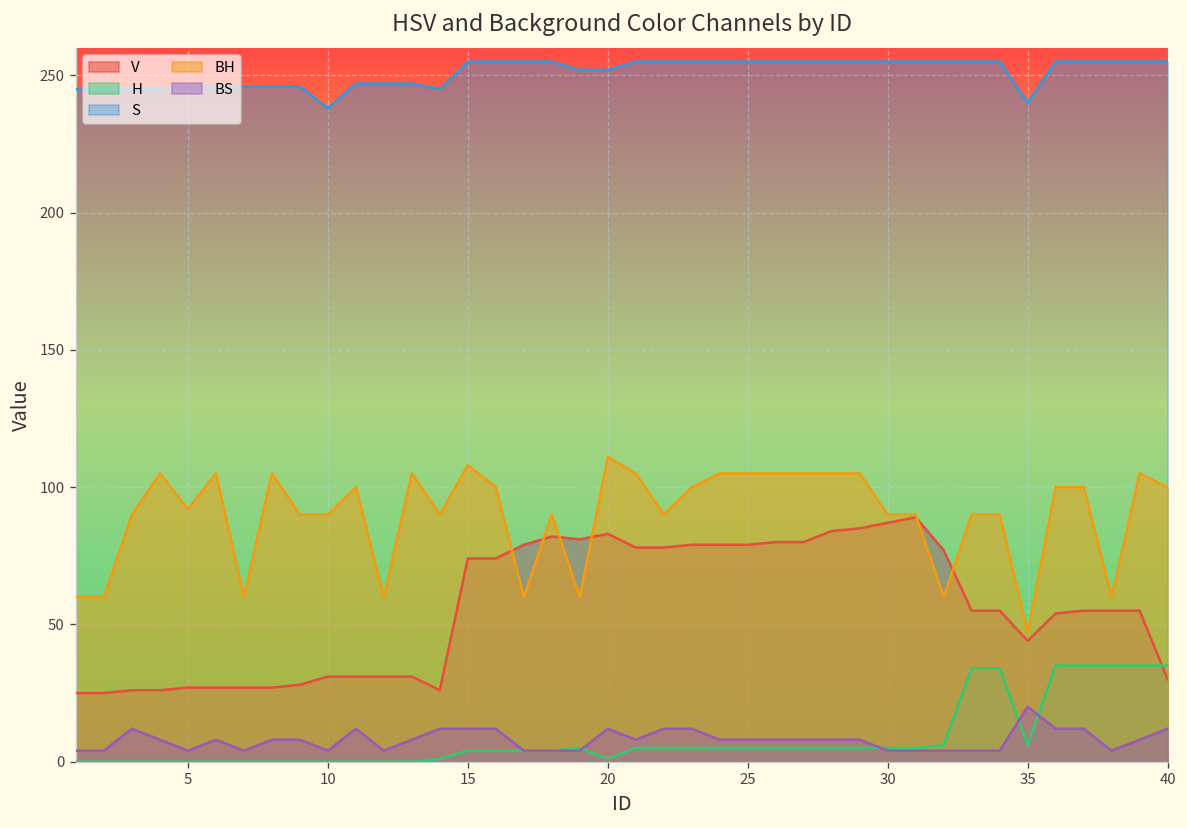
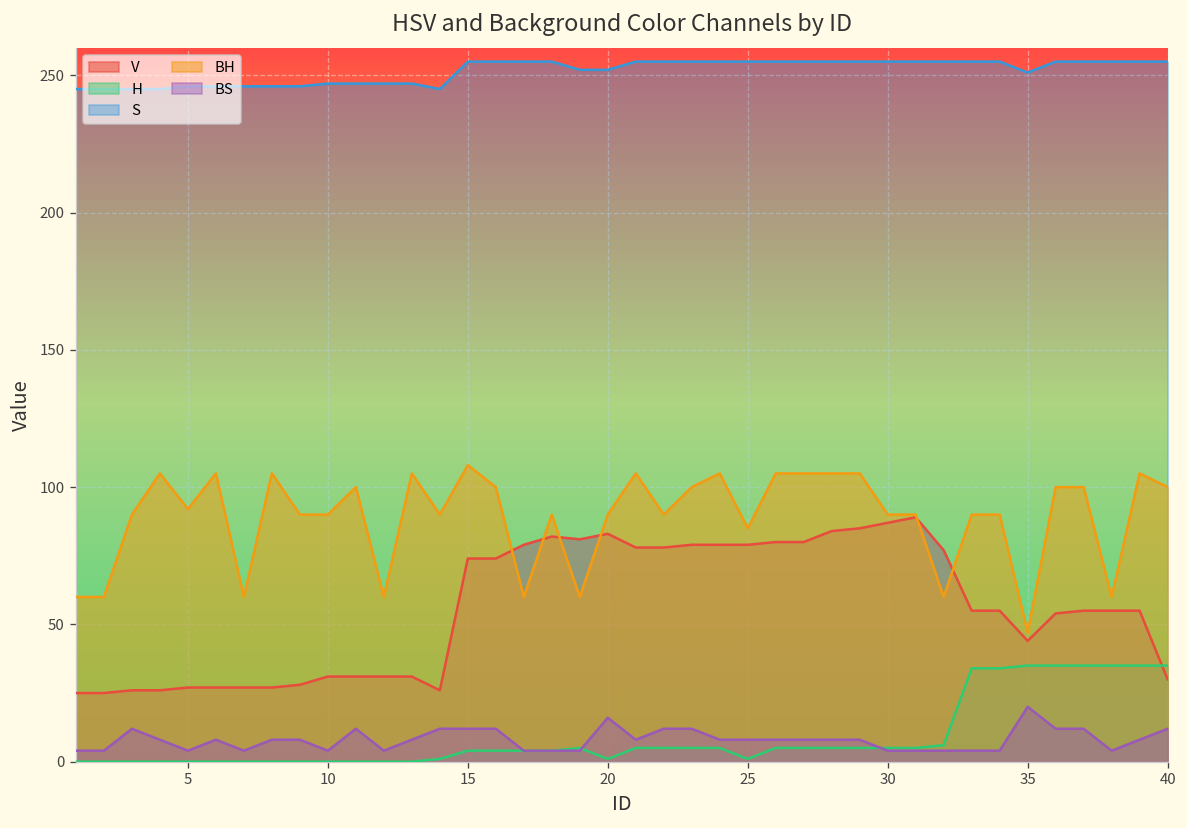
  {
    "V": {
      "5": 27,
      "10": 31,
      "15": 74,
      "20": 83,
      "25": 79,
      "30": 87,
      "35": 44,
      "40": 30
    },
    "H": {
      "5": 0,
      "10": 0,
      "15": 4,
      "20": 1,
-     "25": 5,
-     "35": 6,
+     "25": 1,
+     "35": 35,
      "40": 35
    },
    "S": {
-     "10": 238,
+     "10": 247,
      "15": 255,
      "20": 252,
      "25": 255,
      "30": 255,
-     "35": 240,
+     "35": 251,
      "40": 255
    },
    "BH": {
      "5": 92,
      "10": 90,
      "15": 108,
-     "20": 111,
-     "25": 105,
+     "20": 90,
+     "25": 85,
      "30": 90,
      "35": 47,
      "40": 100
    },
    "BS": {
      "5": 4,
      "10": 4,
      "15": 12,
-     "20": 12,
+     "20": 16,
      "25": 8,
      "35": 20,
      "40": 12
    }
  }
